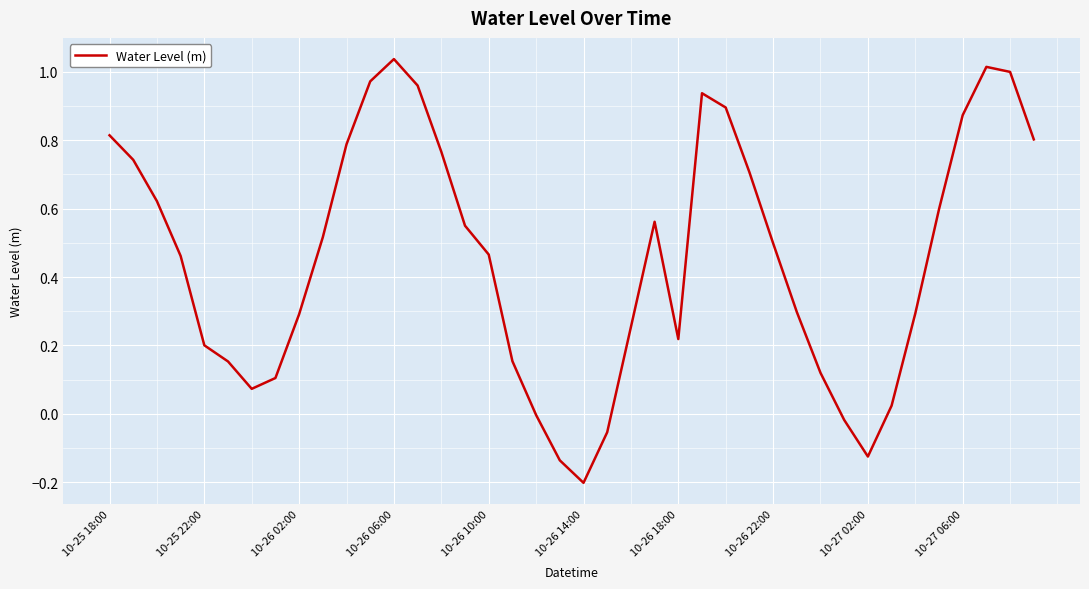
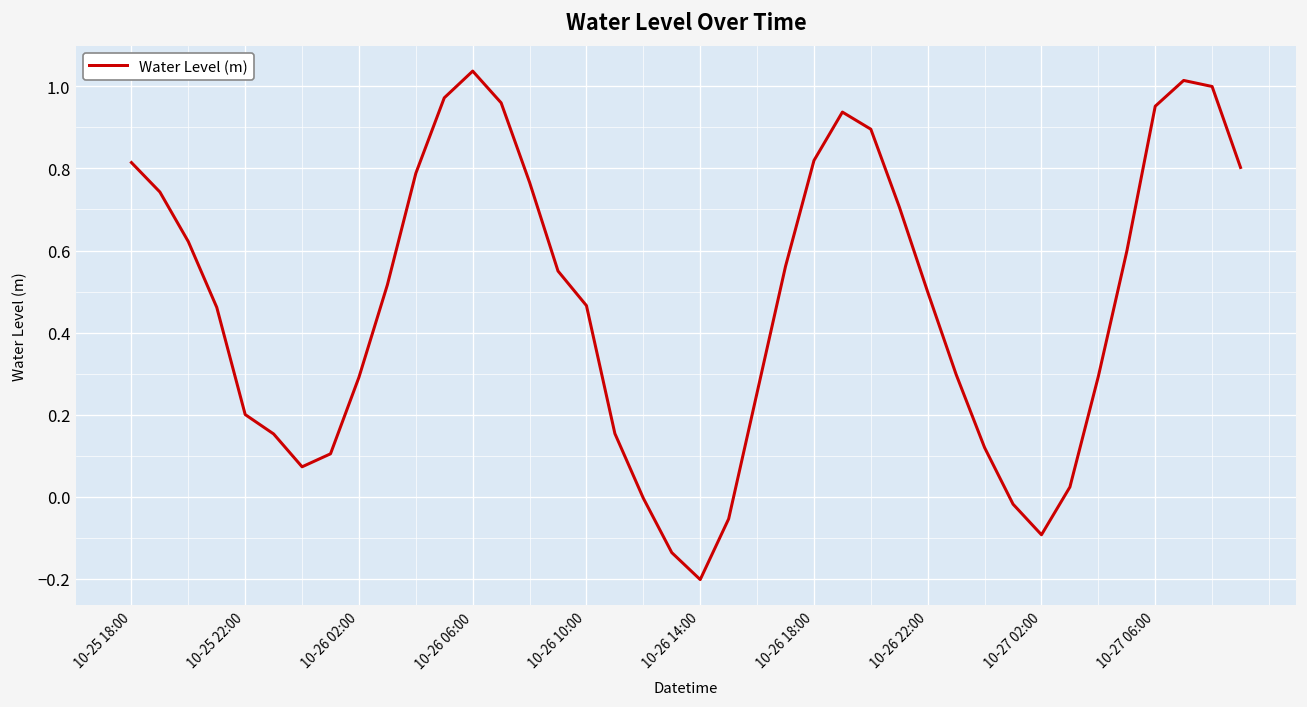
  {
    "10-25 18:00": 0.81,
    "10-25 22:00": 0.20,
    "10-26 02:00": 0.29,
    "10-26 06:00": 1.04,
    "10-26 10:00": 0.47,
    "10-26 14:00": -0.20,
-   "10-26 18:00": 0.22,
+   "10-26 18:00": 0.82,
    "10-26 22:00": 0.50,
-   "10-27 02:00": -0.12,
-   "10-27 06:00": 0.87
+   "10-27 02:00": -0.09,
+   "10-27 06:00": 0.95
  }
